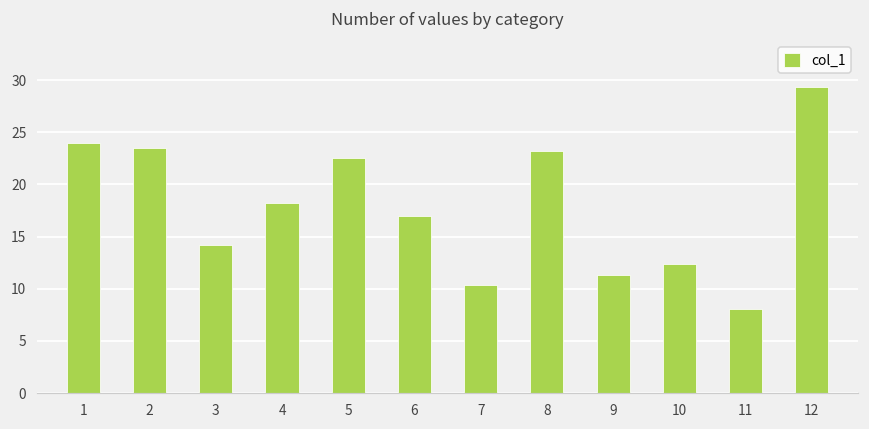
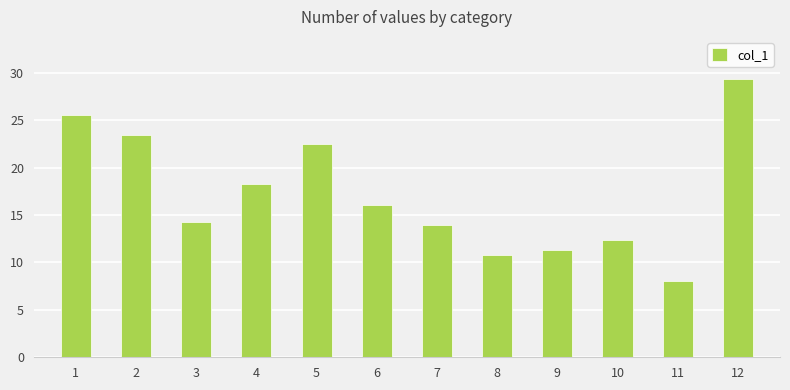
  {
-   "1": 24,
+   "1": 26,
    "2": 23,
    "3": 14,
    "4": 18,
    "5": 23,
-   "6": 17,
-   "7": 10,
-   "8": 23,
+   "6": 16,
+   "7": 14,
+   "8": 11,
    "9": 11,
    "10": 12,
    "11": 8,
    "12": 29
  }
